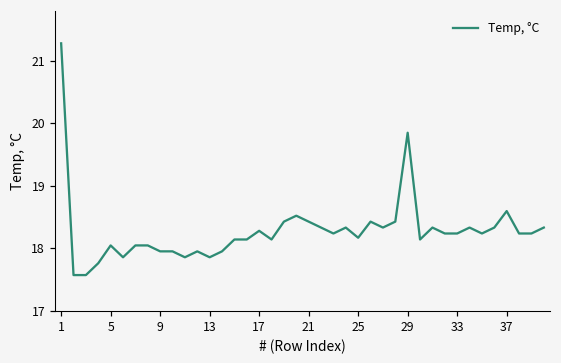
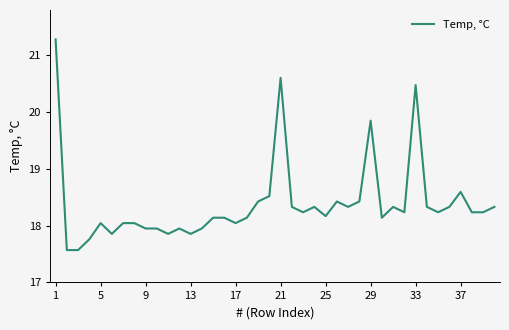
  {
    "1": 21.3,
    "5": 18.0,
    "9": 18.0,
    "13": 17.9,
-   "17": 18.3,
-   "21": 18.4,
+   "17": 18.0,
+   "21": 20.6,
    "25": 18.2,
    "29": 19.9,
-   "33": 18.2,
+   "33": 20.5,
    "37": 18.6
  }
